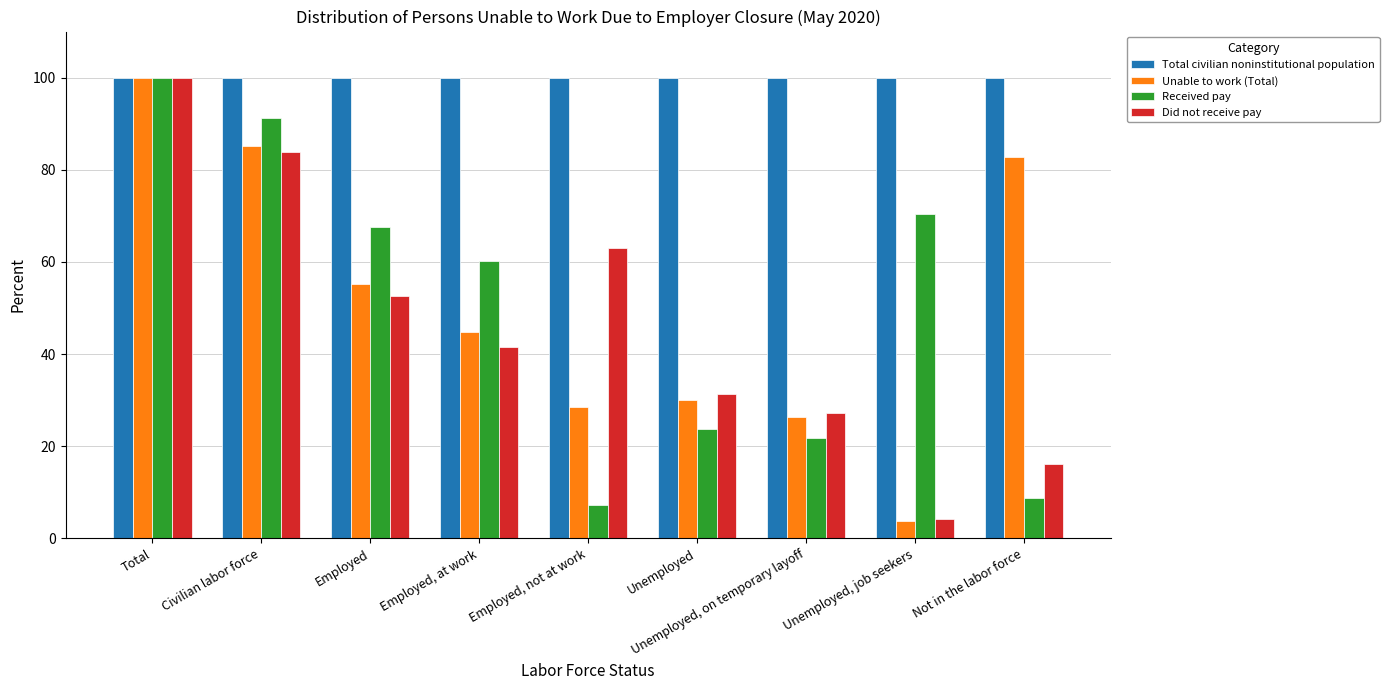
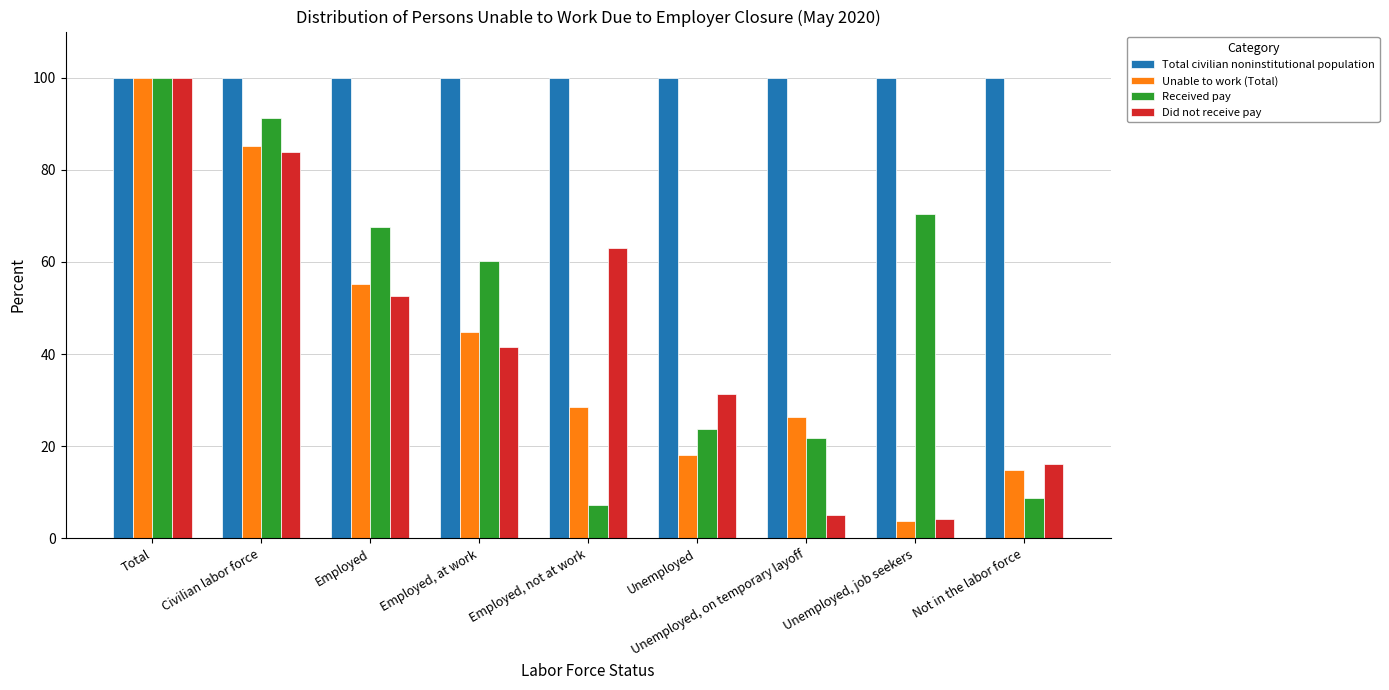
  {
    "Total civilian noninstitutional population": {
      "Total": 100,
      "Civilian labor force": 100,
      "Employed": 100,
      "Employed, at work": 100,
      "Employed, not at work": 100,
      "Unemployed": 100,
      "Unemployed, on temporary layoff": 100,
      "Unemployed, job seekers": 100,
      "Not in the labor force": 100
    },
    "Unable to work (Total)": {
      "Total": 100,
      "Civilian labor force": 85,
      "Employed": 55,
      "Employed, at work": 45,
      "Employed, not at work": 29,
-     "Unemployed": 30,
+     "Unemployed": 18,
      "Unemployed, on temporary layoff": 26,
      "Unemployed, job seekers": 4,
-     "Not in the labor force": 83
+     "Not in the labor force": 15
    },
    "Received pay": {
      "Total": 100,
      "Civilian labor force": 91,
      "Employed": 68,
      "Employed, at work": 60,
      "Employed, not at work": 7,
      "Unemployed": 24,
      "Unemployed, on temporary layoff": 22,
      "Unemployed, job seekers": 71,
      "Not in the labor force": 9
    },
    "Did not receive pay": {
      "Total": 100,
      "Civilian labor force": 84,
      "Employed": 53,
      "Employed, at work": 42,
      "Employed, not at work": 63,
      "Unemployed": 31,
-     "Unemployed, on temporary layoff": 27,
+     "Unemployed, on temporary layoff": 5,
      "Unemployed, job seekers": 4,
      "Not in the labor force": 16
    }
  }
